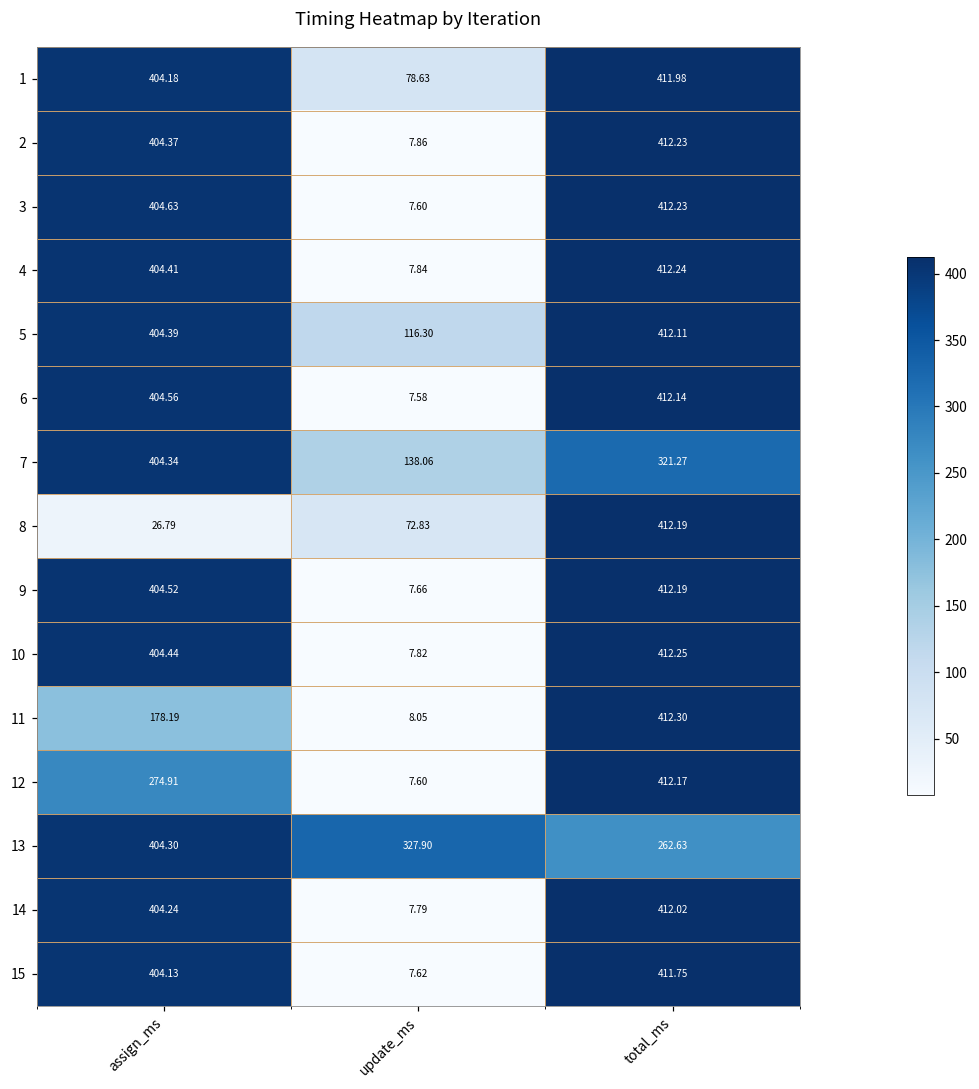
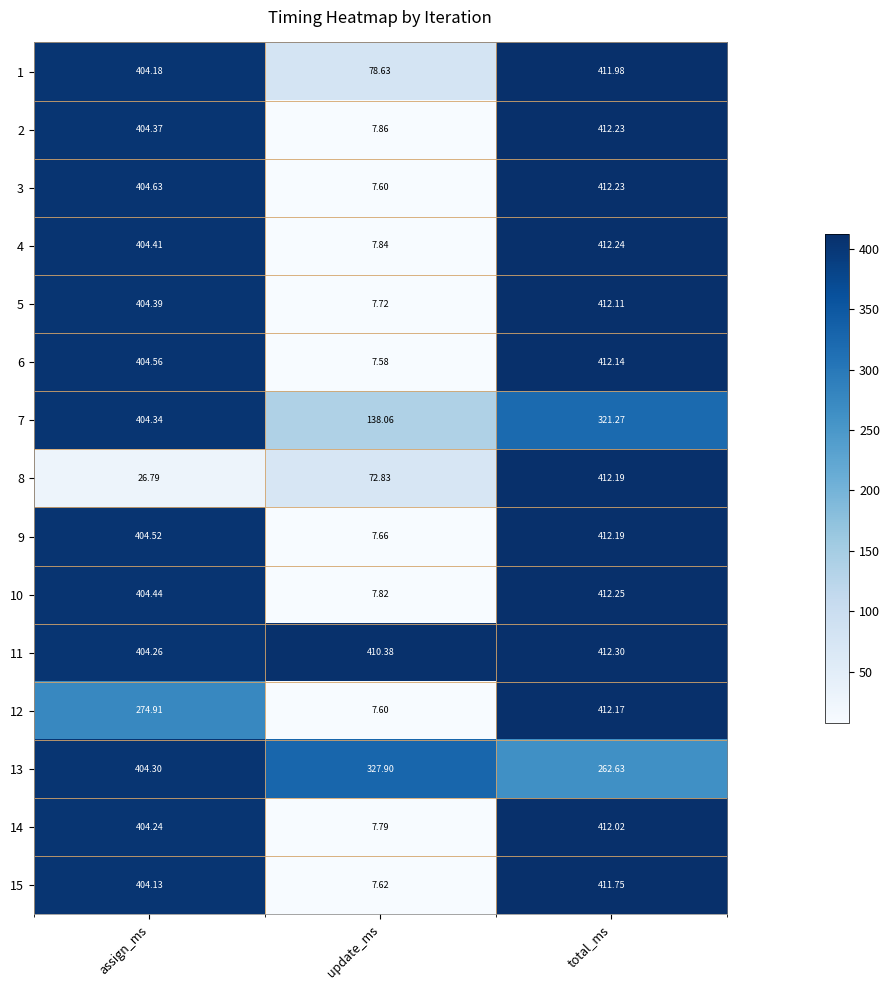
  {
    "1": {
      "assign_ms": 404.18,
      "update_ms": 78.63,
      "total_ms": 411.98
    },
    "2": {
      "assign_ms": 404.37,
      "update_ms": 7.86,
      "total_ms": 412.23
    },
    "3": {
      "assign_ms": 404.63,
      "update_ms": 7.60,
      "total_ms": 412.23
    },
    "4": {
      "assign_ms": 404.41,
      "update_ms": 7.84,
      "total_ms": 412.24
    },
    "5": {
      "assign_ms": 404.39,
-     "update_ms": 116.30,
+     "update_ms": 7.72,
      "total_ms": 412.11
    },
    "6": {
      "assign_ms": 404.56,
      "update_ms": 7.58,
      "total_ms": 412.14
    },
    "7": {
      "assign_ms": 404.34,
      "update_ms": 138.06,
      "total_ms": 321.27
    },
    "8": {
      "assign_ms": 26.79,
      "update_ms": 72.83,
      "total_ms": 412.19
    },
    "9": {
      "assign_ms": 404.52,
      "update_ms": 7.66,
      "total_ms": 412.19
    },
    "10": {
      "assign_ms": 404.44,
      "update_ms": 7.82,
      "total_ms": 412.25
    },
    "11": {
-     "assign_ms": 178.19,
-     "update_ms": 8.05,
+     "assign_ms": 404.26,
+     "update_ms": 410.38,
      "total_ms": 412.30
    },
    "12": {
      "assign_ms": 274.91,
      "update_ms": 7.60,
      "total_ms": 412.17
    },
    "13": {
      "assign_ms": 404.30,
      "update_ms": 327.90,
      "total_ms": 262.63
    },
    "14": {
      "assign_ms": 404.24,
      "update_ms": 7.79,
      "total_ms": 412.02
    },
    "15": {
      "assign_ms": 404.13,
      "update_ms": 7.62,
      "total_ms": 411.75
    }
  }
